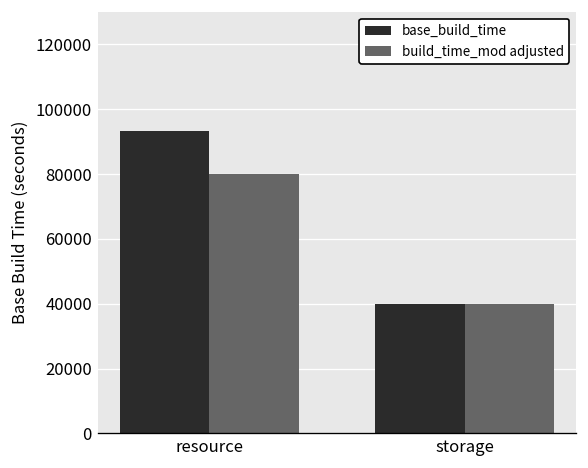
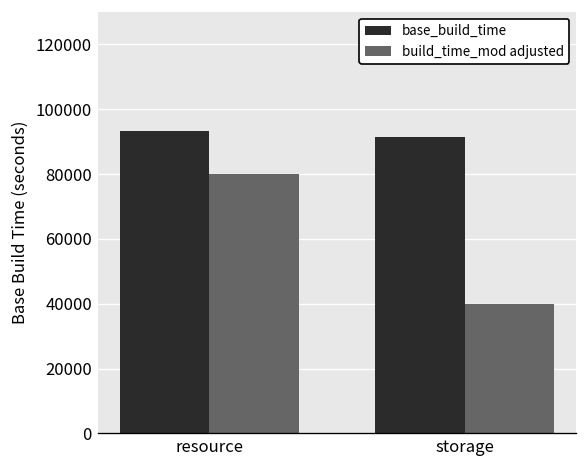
  {
    "base_build_time": {
      "resource": 93000,
-     "storage": 40000
+     "storage": 91000
    },
    "build_time_mod adjusted": {
      "resource": 80000,
      "storage": 40000
    }
  }
